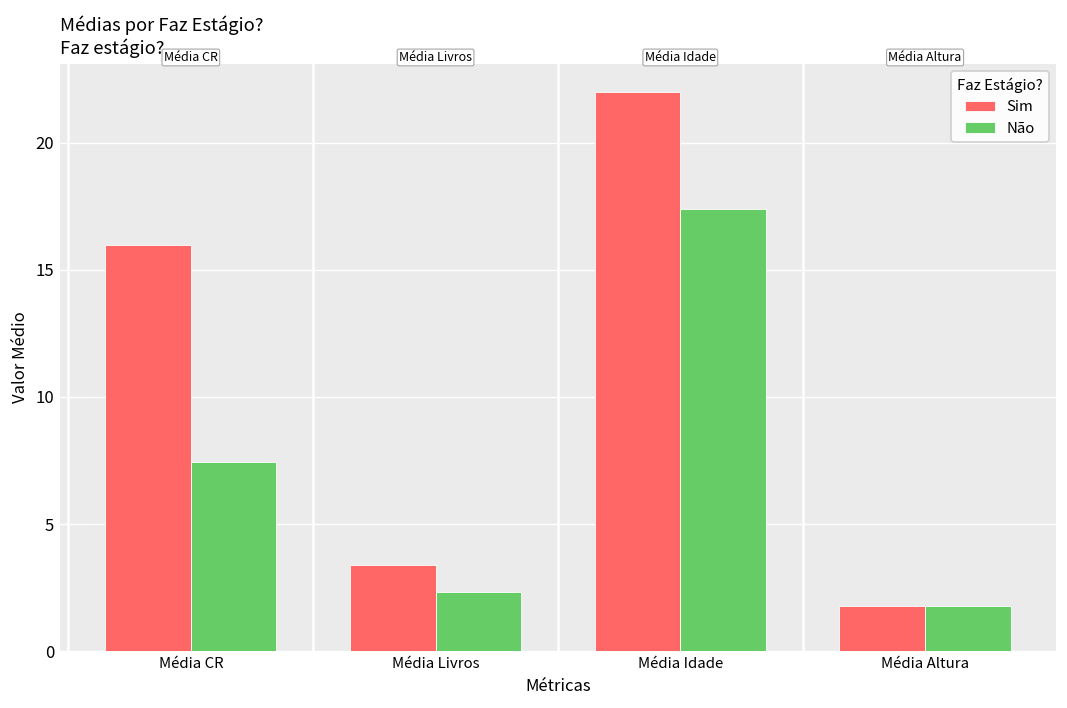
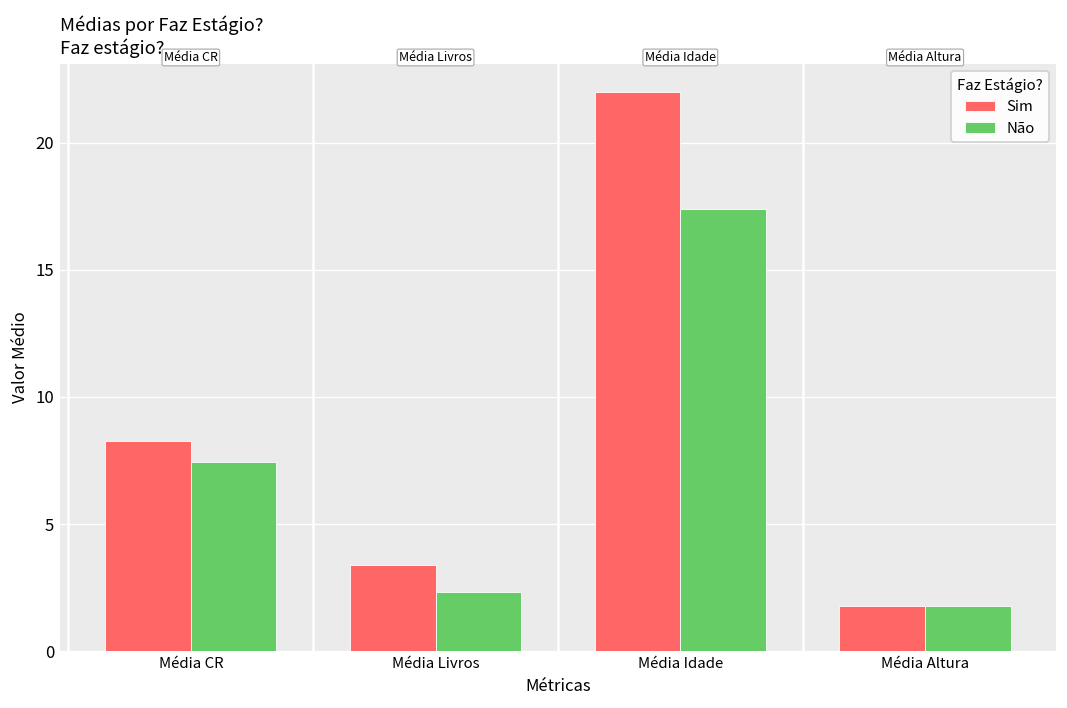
  {
    "Sim": {
-     "Média CR": 16.0,
+     "Média CR": 8.3,
      "Média Livros": 3.4,
      "Média Idade": 22.0,
      "Média Altura": 1.8
    },
    "Não": {
      "Média CR": 7.4,
      "Média Livros": 2.3,
      "Média Idade": 17.4,
      "Média Altura": 1.8
    }
  }
